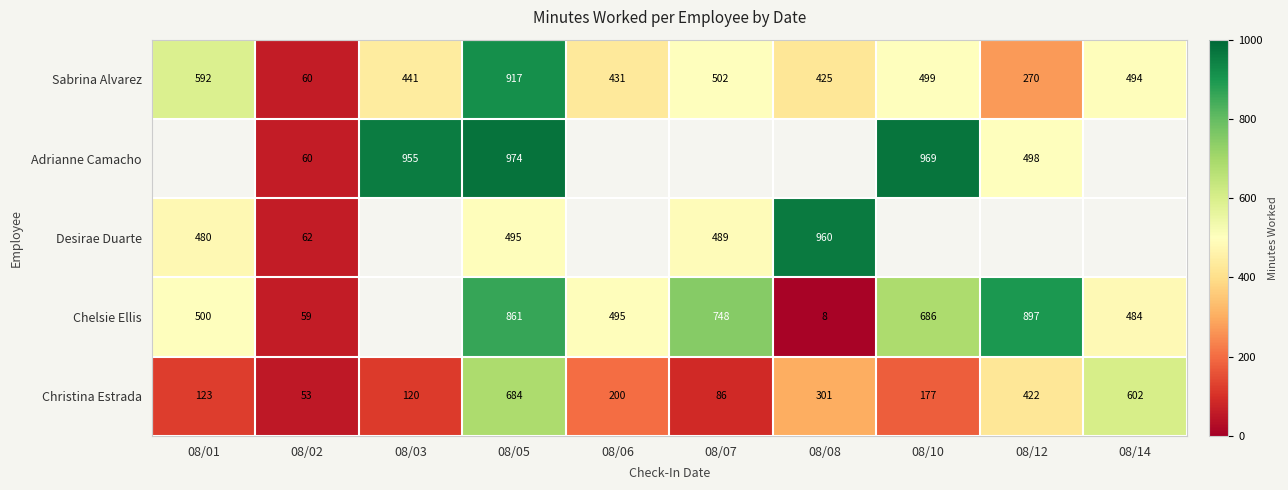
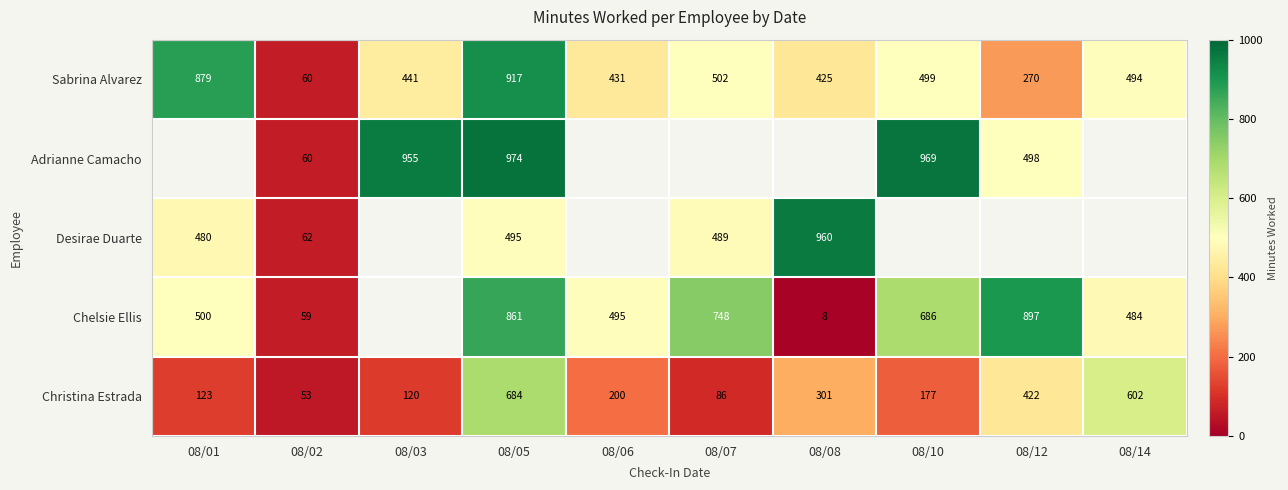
  {
    "Sabrina Alvarez": {
-     "08/01": 592,
+     "08/01": 879,
      "08/02": 60,
      "08/03": 441,
      "08/05": 917,
      "08/06": 431,
      "08/07": 502,
      "08/08": 425,
      "08/10": 499,
      "08/12": 270,
      "08/14": 494
    },
    "Adrianne Camacho": {
      "08/02": 60,
      "08/03": 955,
      "08/05": 974,
      "08/10": 969,
      "08/12": 498
    },
    "Desirae Duarte": {
      "08/01": 480,
      "08/02": 62,
      "08/05": 495,
      "08/07": 489,
      "08/08": 960
    },
    "Chelsie Ellis": {
      "08/01": 500,
      "08/02": 59,
      "08/05": 861,
      "08/06": 495,
      "08/07": 748,
      "08/08": 8,
      "08/10": 686,
      "08/12": 897,
      "08/14": 484
    },
    "Christina Estrada": {
      "08/01": 123,
      "08/02": 53,
      "08/03": 120,
      "08/05": 684,
      "08/06": 200,
      "08/07": 86,
      "08/08": 301,
      "08/10": 177,
      "08/12": 422,
      "08/14": 602
    }
  }
